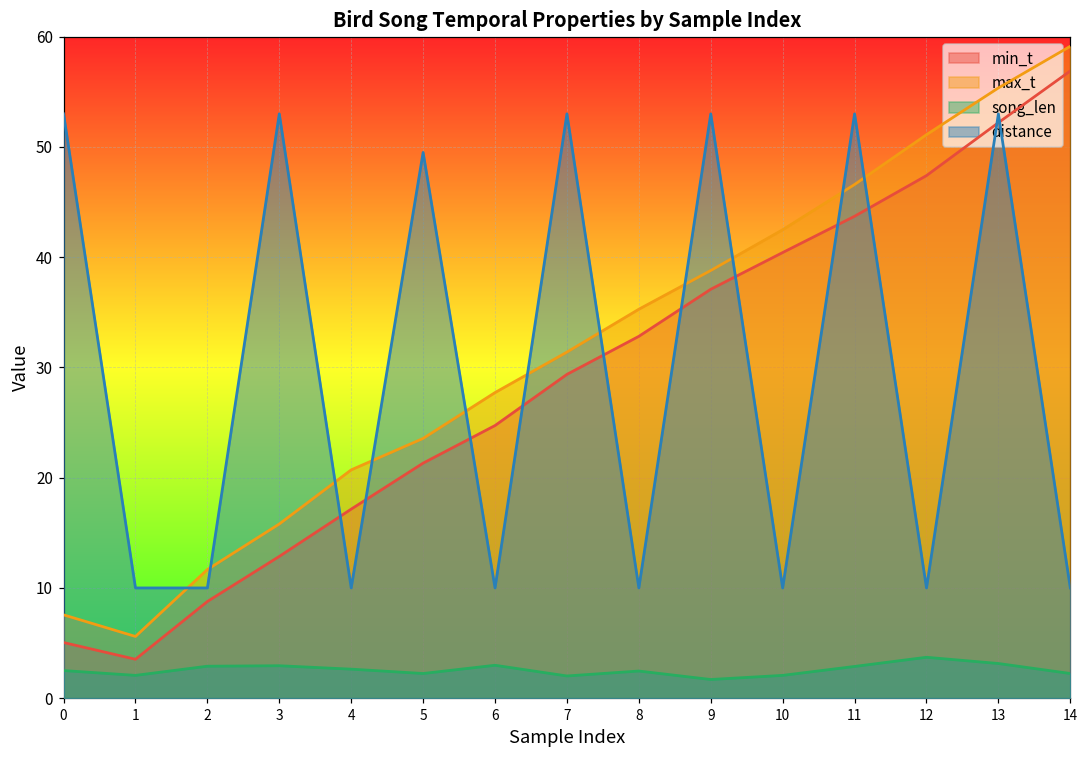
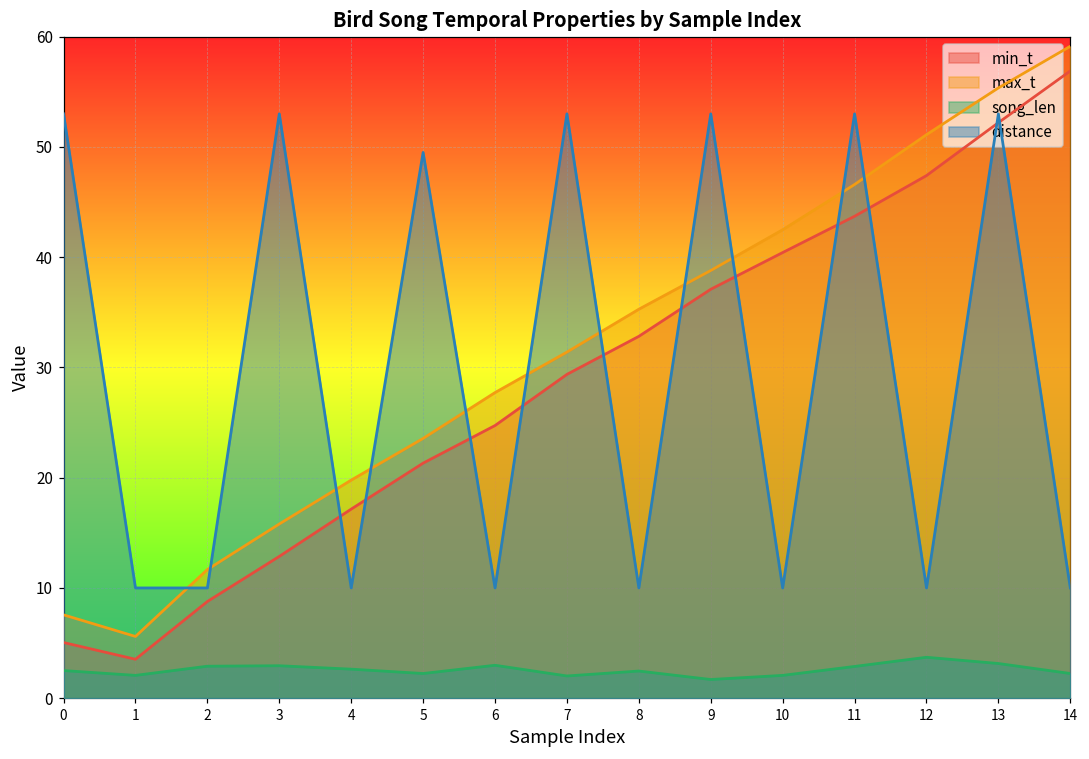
  {
    "min_t": {
      "0": 5.1,
      "1": 3.5,
      "2": 8.8,
      "3": 12.9,
      "4": 17.2,
      "5": 21.3,
      "6": 24.7,
      "7": 29.4,
      "8": 32.8,
      "9": 37.1,
      "10": 40.4,
      "11": 43.7,
      "12": 47.4,
      "14": 56.9
    },
    "max_t": {
      "0": 7.6,
      "1": 5.6,
      "2": 11.7,
      "3": 15.8,
-     "4": 20.7,
+     "4": 19.8,
      "5": 23.6,
      "6": 27.7,
      "7": 31.4,
      "8": 35.3,
      "9": 38.8,
      "10": 42.5,
      "11": 46.6,
      "12": 51.1,
      "14": 59.1
    },
    "song_len": {
      "0": 2.5,
      "1": 2.1,
      "2": 2.9,
      "3": 2.9,
      "4": 2.6,
      "5": 2.2,
      "6": 3.0,
      "7": 2.0,
      "8": 2.5,
      "9": 1.7,
      "10": 2.1,
      "11": 2.9,
      "12": 3.7,
      "13": 3.1,
      "14": 2.2
    },
    "distance": {
      "0": 53.0,
      "1": 10.0,
      "2": 10.0,
      "3": 53.0,
      "4": 10.0,
      "5": 49.5,
      "6": 10.0,
      "7": 53.0,
      "8": 10.0,
      "9": 53.0,
      "10": 10.0,
      "11": 53.0,
      "12": 10.0,
      "14": 10.0
    }
  }
